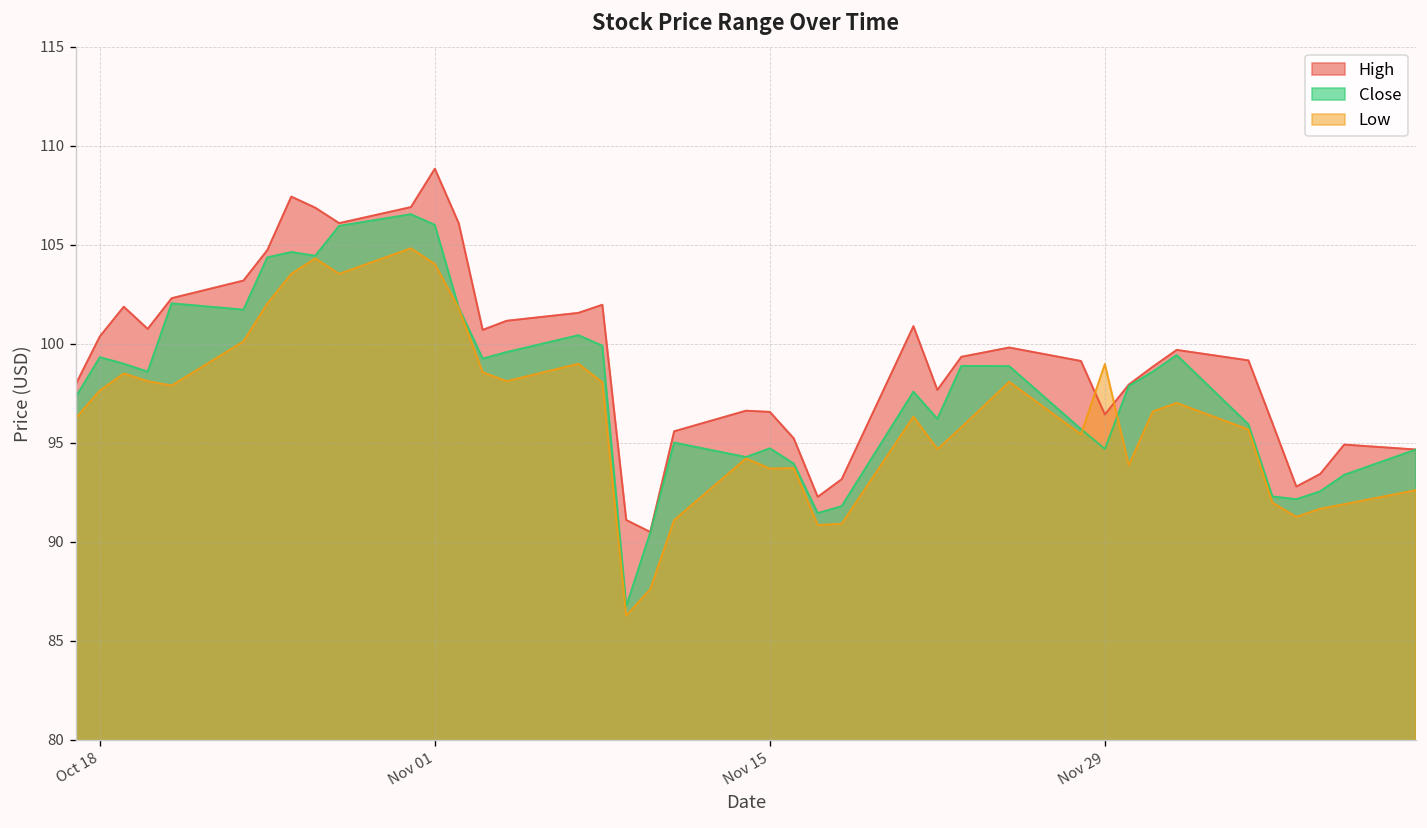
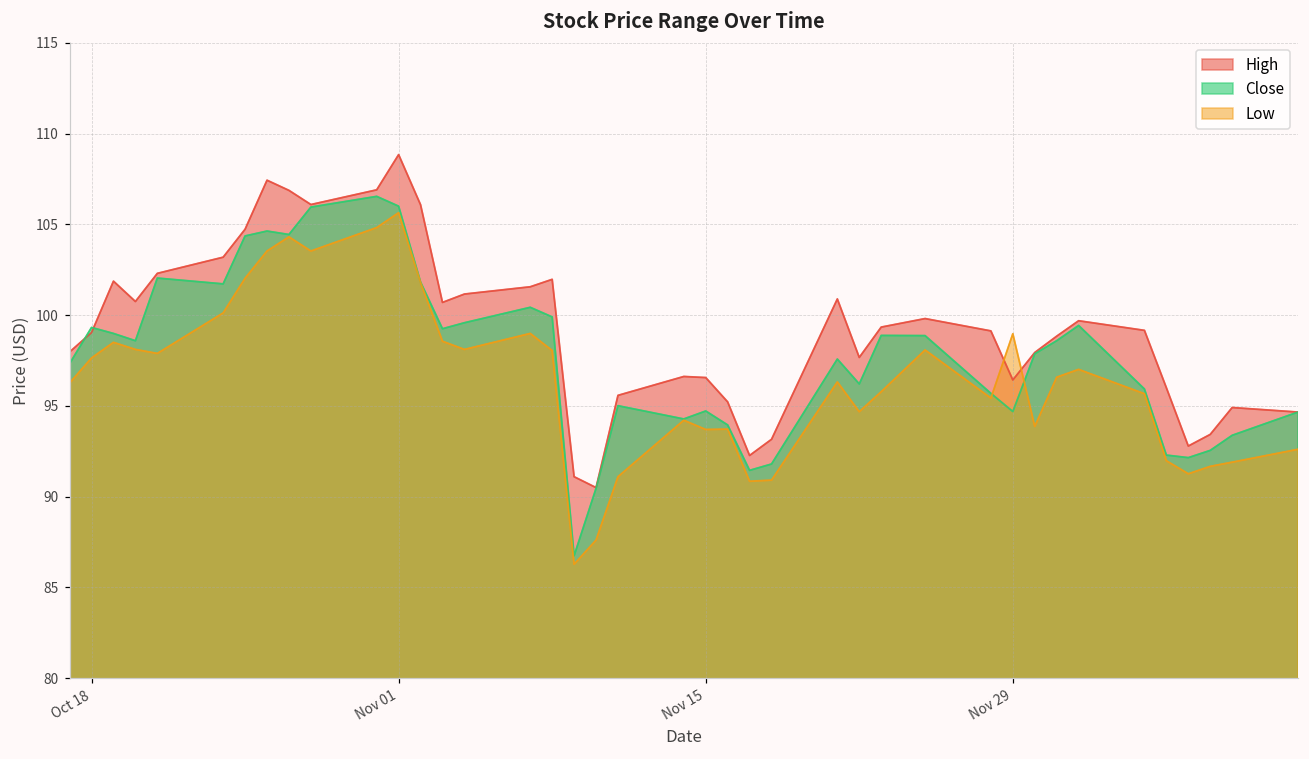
  {
    "High": {
-     "Oct 18": 100.4,
+     "Oct 18": 99.0,
      "Nov 01": 108.8,
      "Nov 15": 96.6,
      "Nov 29": 96.4
    },
    "Close": {
      "Oct 18": 99.3,
      "Nov 01": 106.0,
      "Nov 15": 94.7,
      "Nov 29": 94.7
    },
    "Low": {
      "Oct 18": 97.6,
-     "Nov 01": 104.0,
+     "Nov 01": 105.6,
      "Nov 15": 93.7,
      "Nov 29": 99.0
    }
  }
